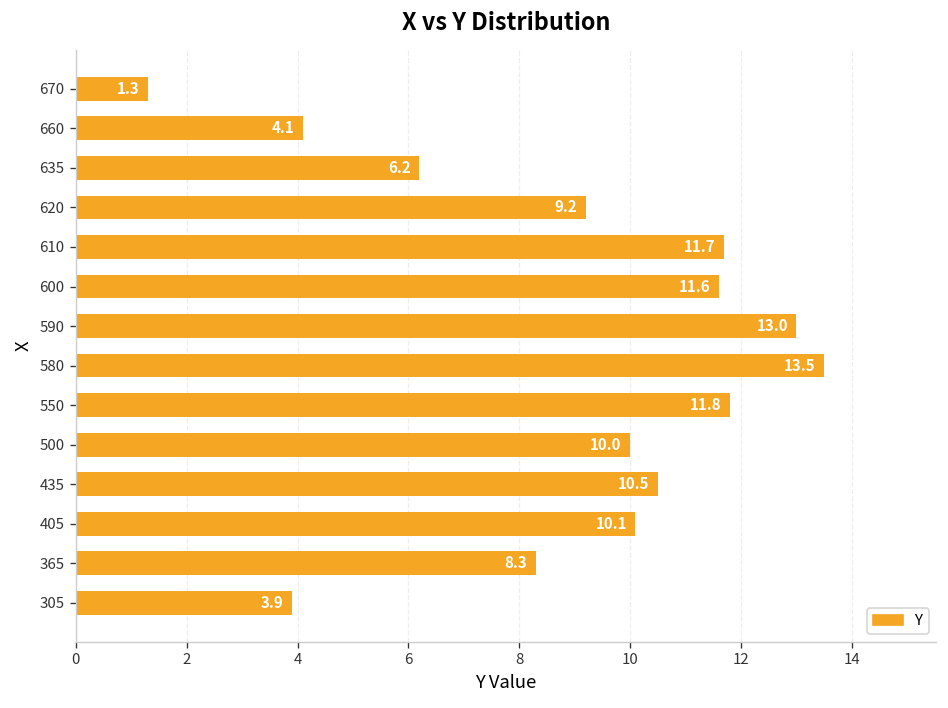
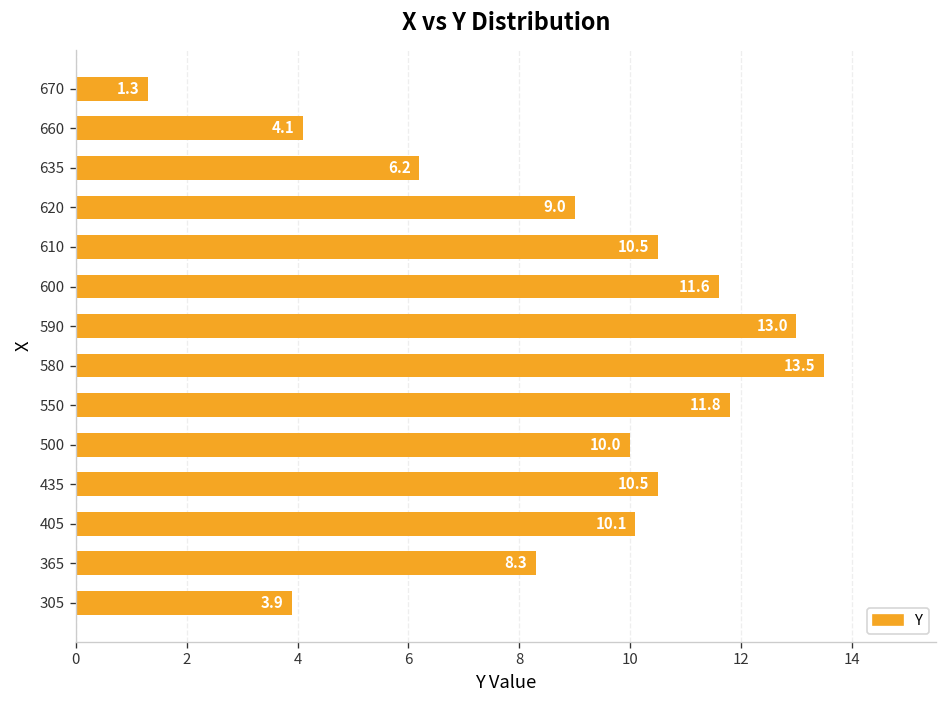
  {
    "670": 1.3,
    "660": 4.1,
    "635": 6.2,
-   "620": 9.2,
-   "610": 11.7,
+   "620": 9.0,
+   "610": 10.5,
    "600": 11.6,
    "590": 13.0,
    "580": 13.5,
    "550": 11.8,
    "500": 10.0,
    "435": 10.5,
    "405": 10.1,
    "365": 8.3,
    "305": 3.9
  }
